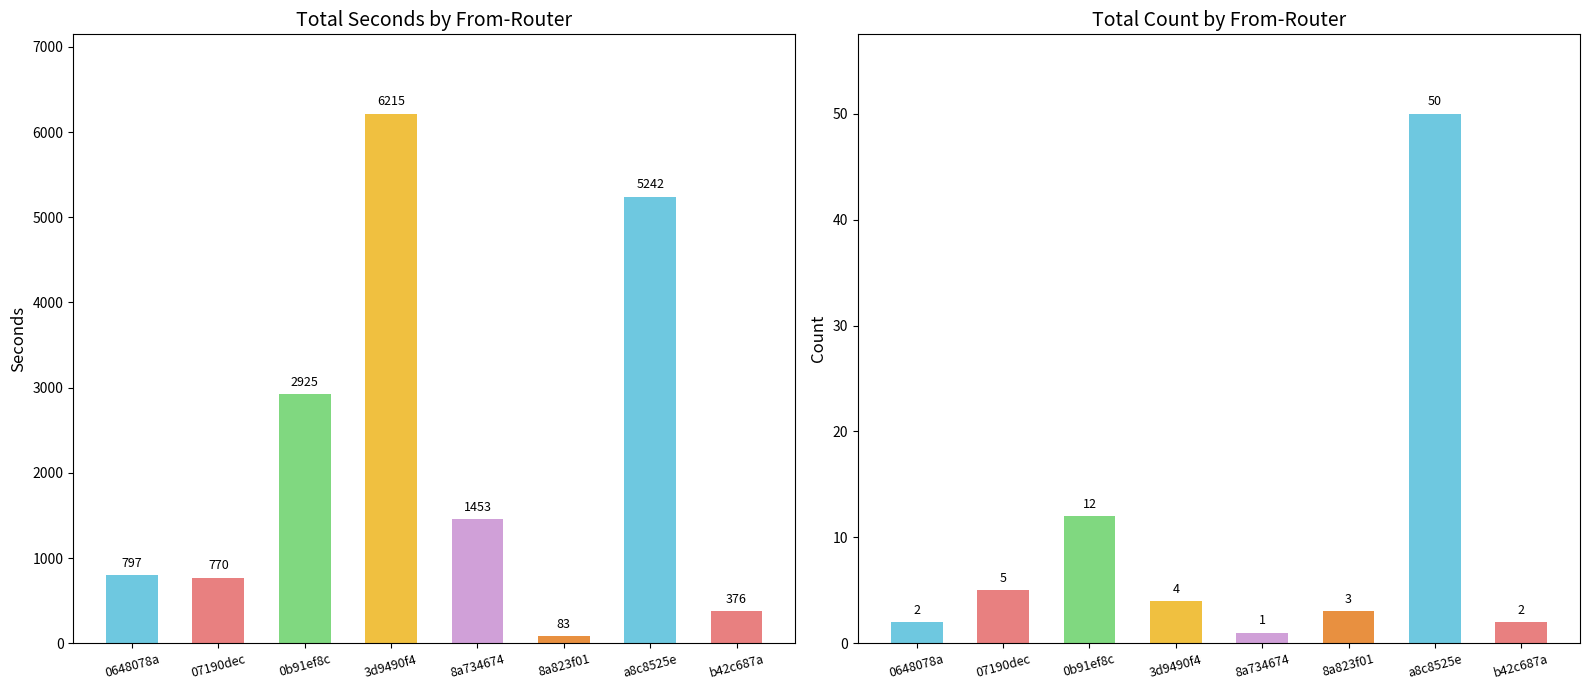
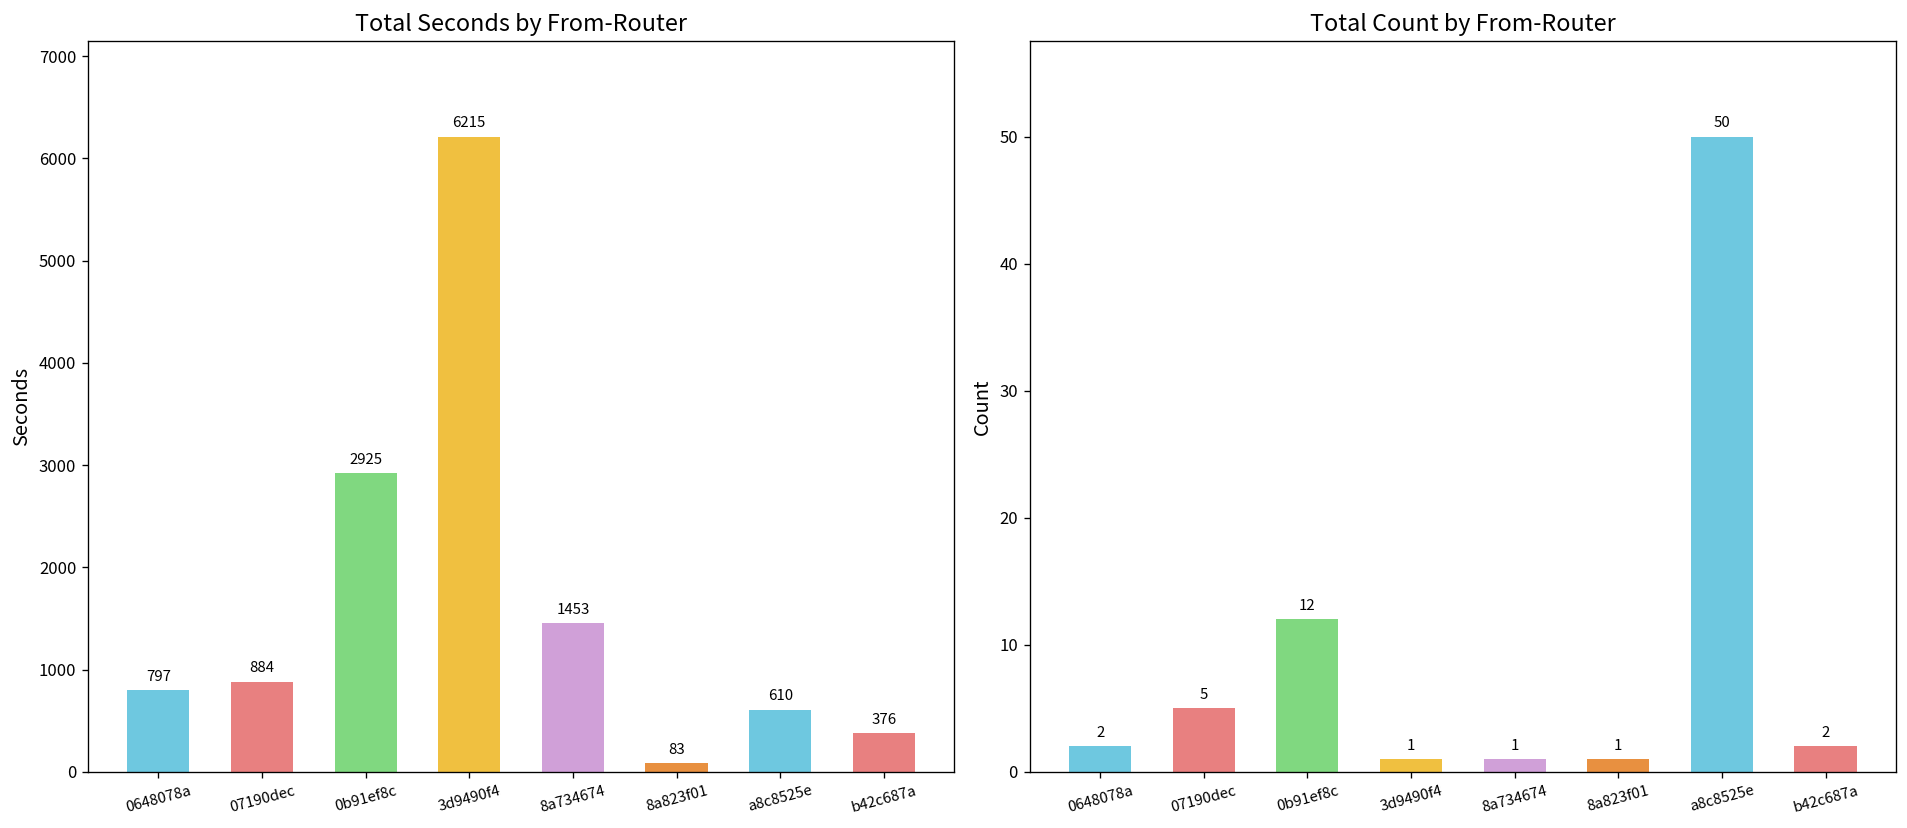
  {
    "Total Seconds by From-Router": {
      "0648078a": 797,
-     "07190dec": 770,
+     "07190dec": 884,
      "0b91ef8c": 2925,
      "3d9490f4": 6215,
      "8a734674": 1453,
      "8a823f01": 83,
-     "a8c8525e": 5242,
+     "a8c8525e": 610,
      "b42c687a": 376
    },
    "Total Count by From-Router": {
      "0648078a": 2,
      "07190dec": 5,
      "0b91ef8c": 12,
-     "3d9490f4": 4,
+     "3d9490f4": 1,
      "8a734674": 1,
-     "8a823f01": 3,
+     "8a823f01": 1,
      "a8c8525e": 50,
      "b42c687a": 2
    }
  }
